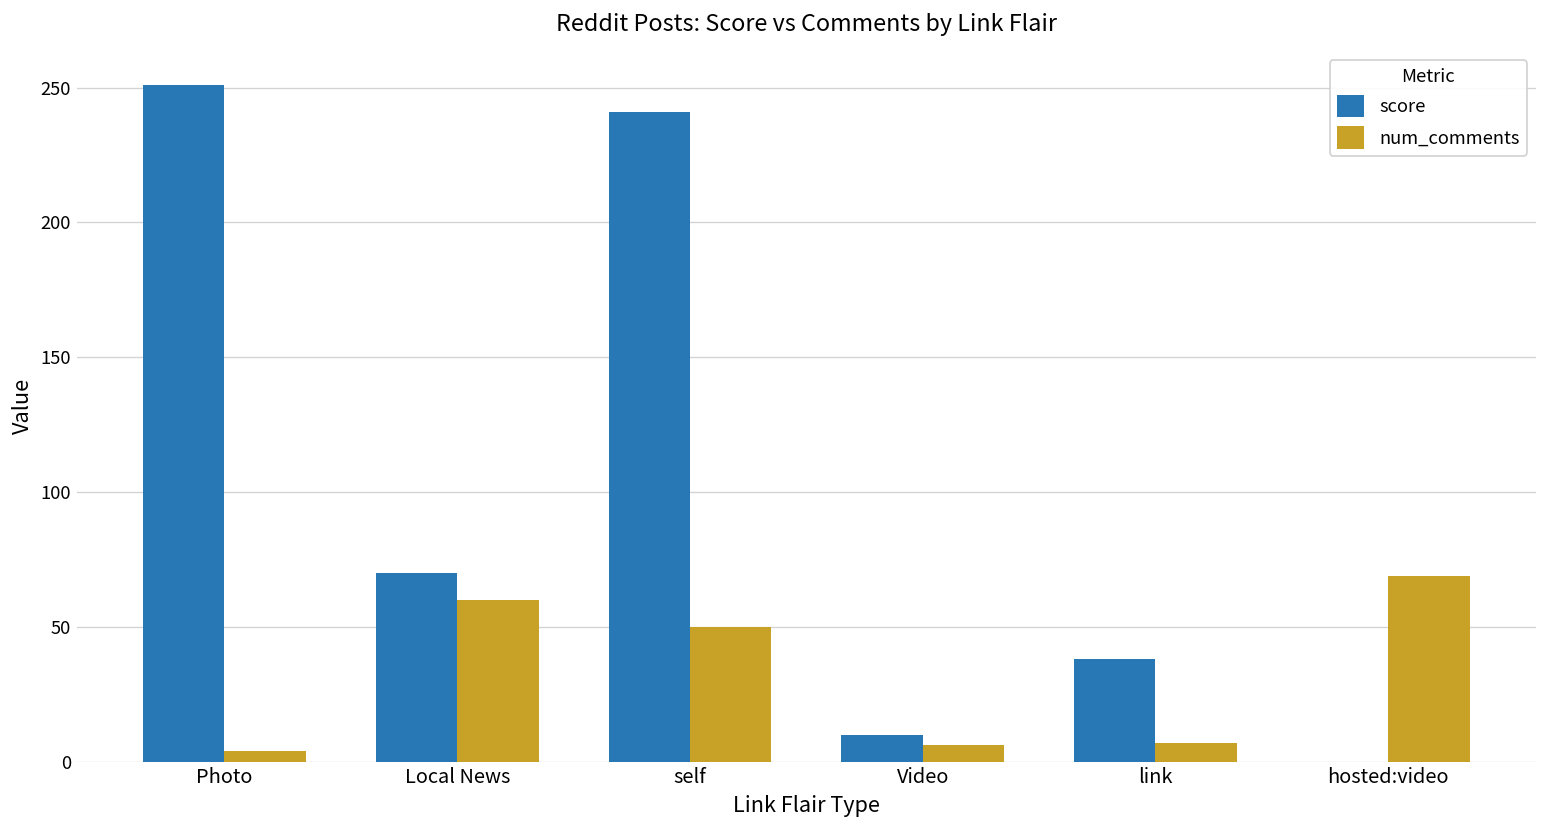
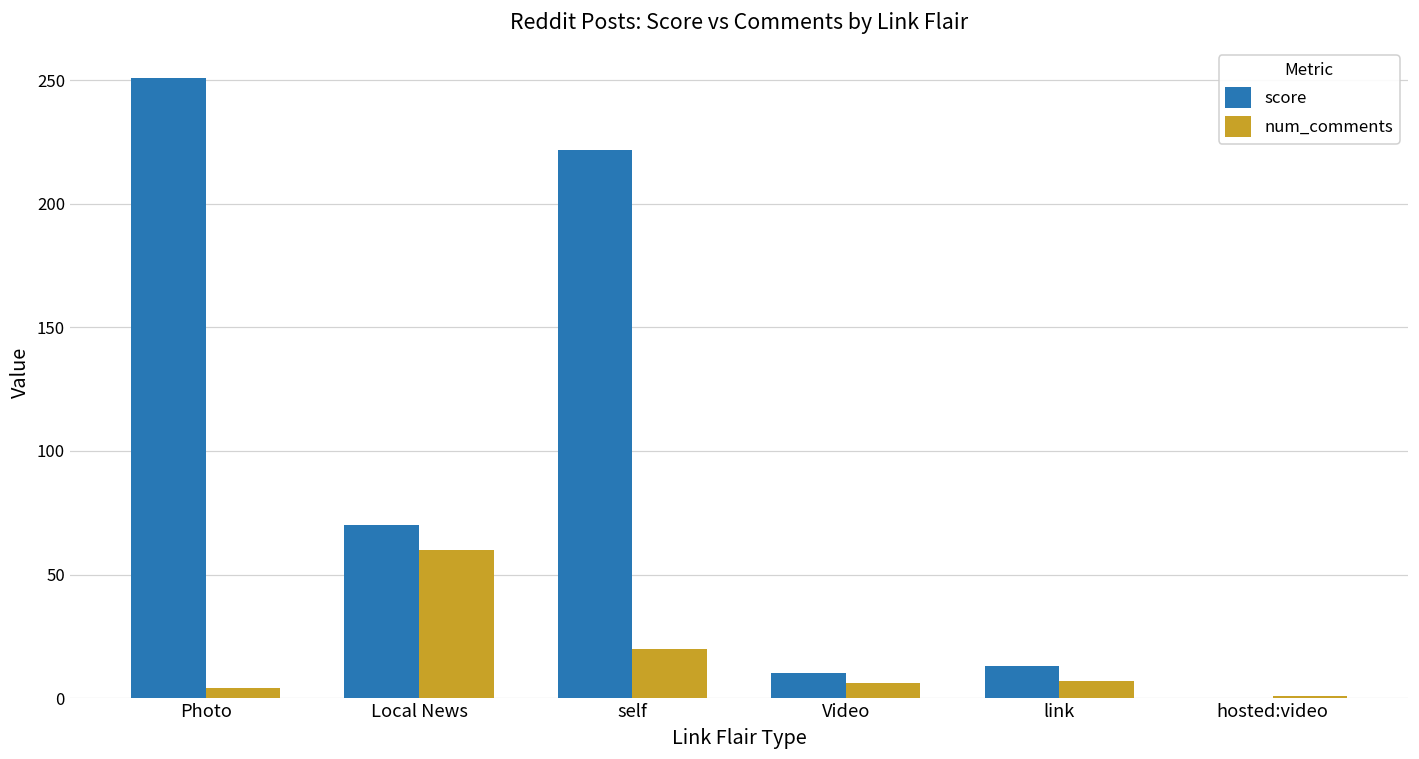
  {
    "score": {
      "Photo": 251,
      "Local News": 70,
-     "self": 241,
+     "self": 222,
      "Video": 10,
-     "link": 38,
+     "link": 13,
      "hosted:video": 0
    },
    "num_comments": {
      "Photo": 4,
      "Local News": 60,
-     "self": 50,
+     "self": 20,
      "Video": 6,
      "link": 7,
-     "hosted:video": 69
+     "hosted:video": 1
    }
  }
